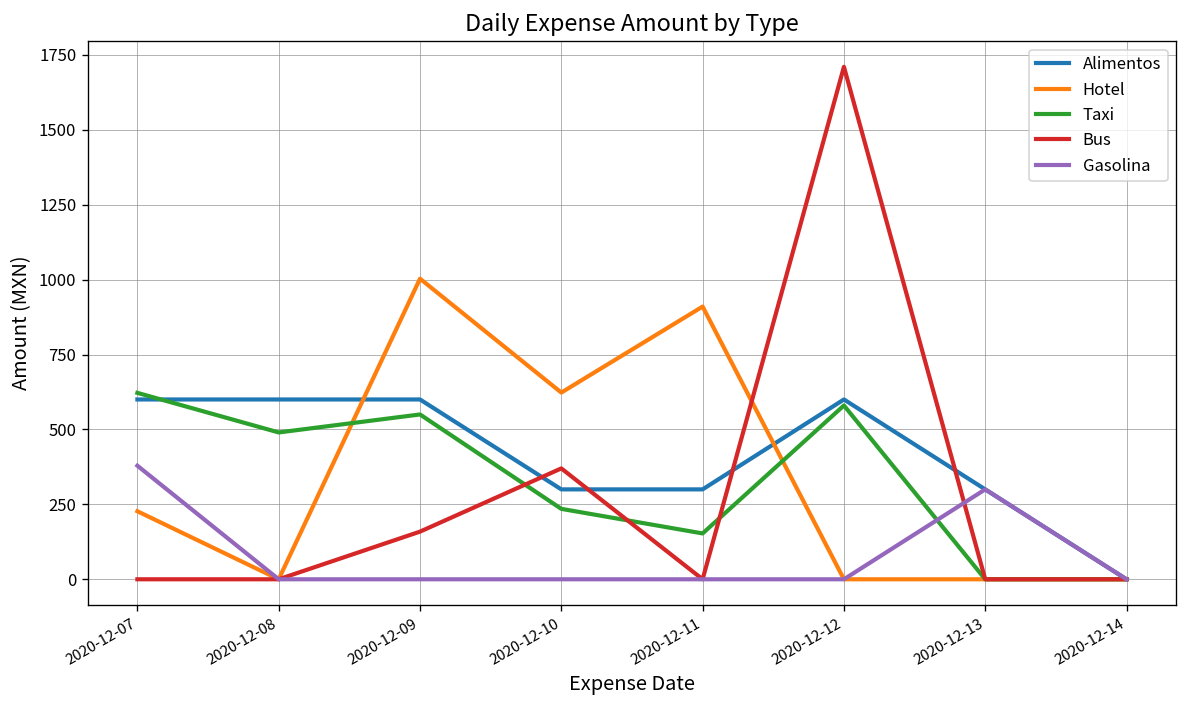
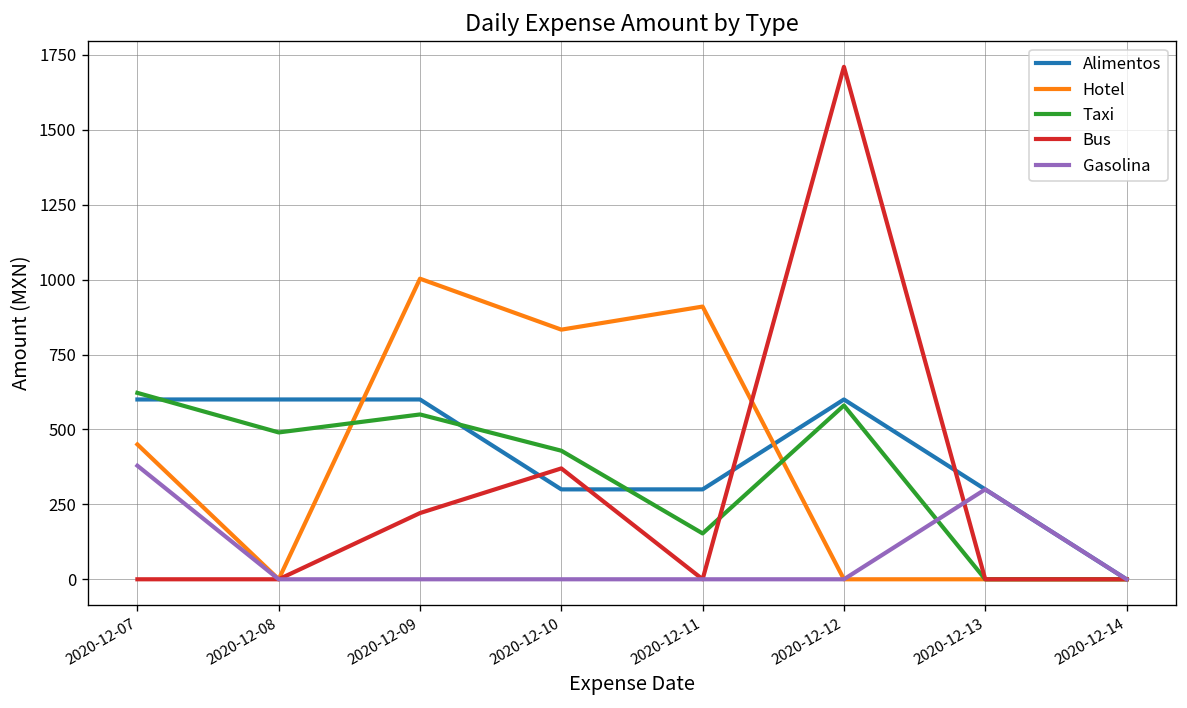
  {
    "Alimentos": {
      "2020-12-07": 600,
      "2020-12-08": 600,
      "2020-12-09": 600,
      "2020-12-10": 300,
      "2020-12-11": 300,
      "2020-12-12": 600
    },
    "Hotel": {
-     "2020-12-07": 230,
+     "2020-12-07": 450,
      "2020-12-09": 1000,
-     "2020-12-10": 620,
+     "2020-12-10": 830,
      "2020-12-11": 910
    },
    "Taxi": {
      "2020-12-07": 620,
      "2020-12-08": 490,
      "2020-12-09": 550,
-     "2020-12-10": 240,
+     "2020-12-10": 430,
      "2020-12-11": 150,
      "2020-12-12": 580
    },
    "Bus": {
      "2020-12-07": 0,
-     "2020-12-09": 160,
+     "2020-12-09": 220,
      "2020-12-10": 370,
      "2020-12-12": 1710
    },
    "Gasolina": {
      "2020-12-07": 380,
      "2020-12-09": 0,
      "2020-12-10": 0
    }
  }
